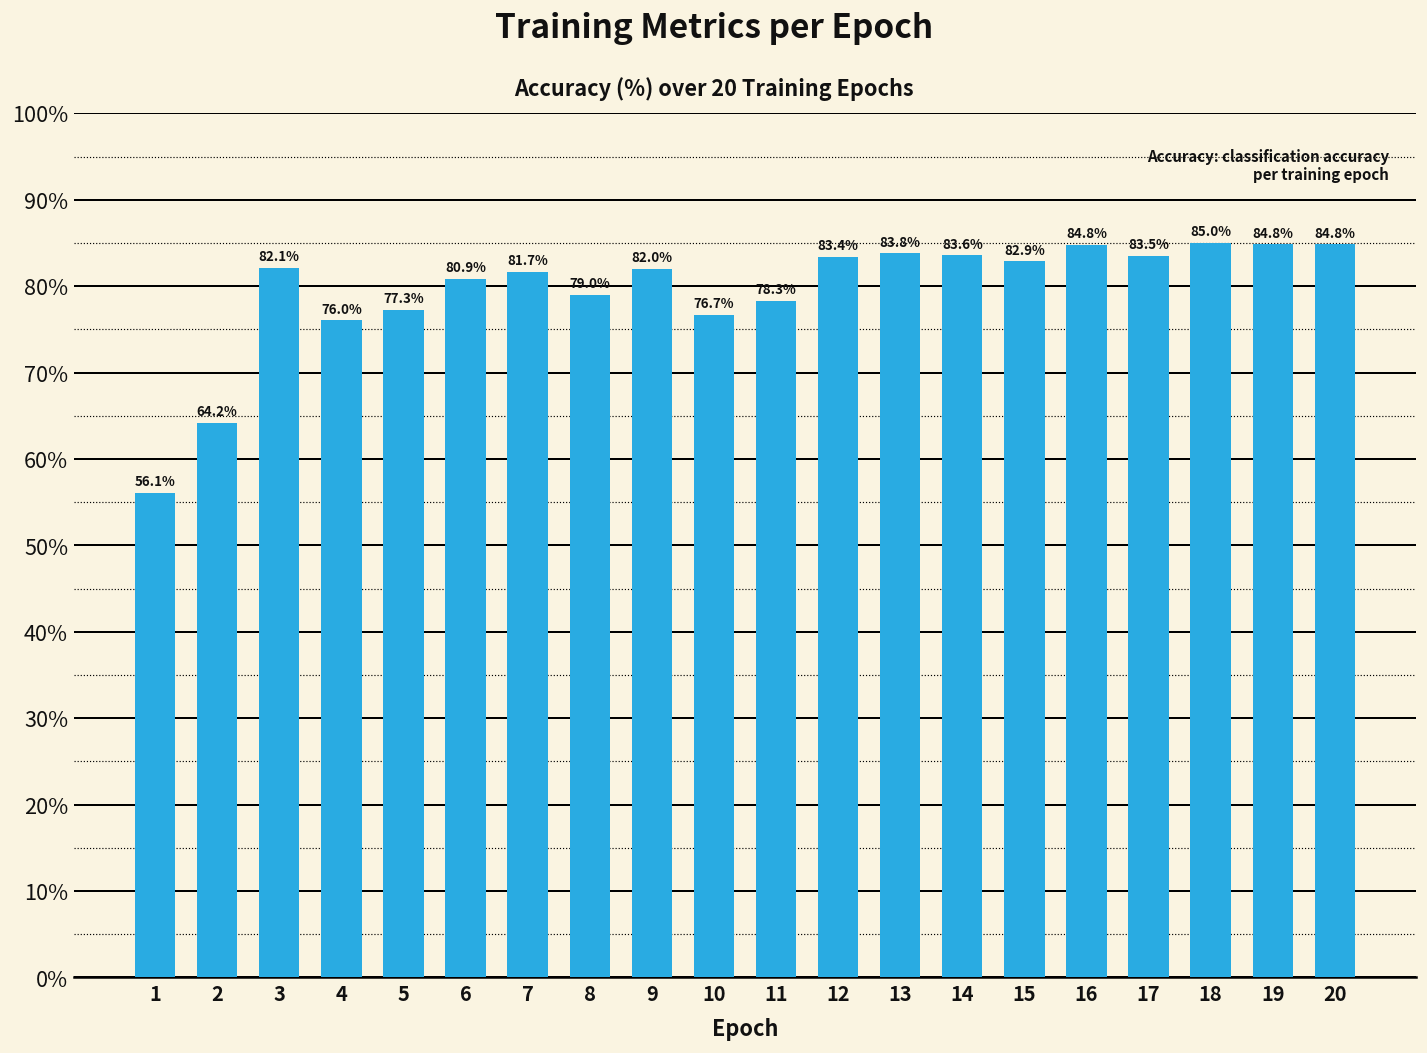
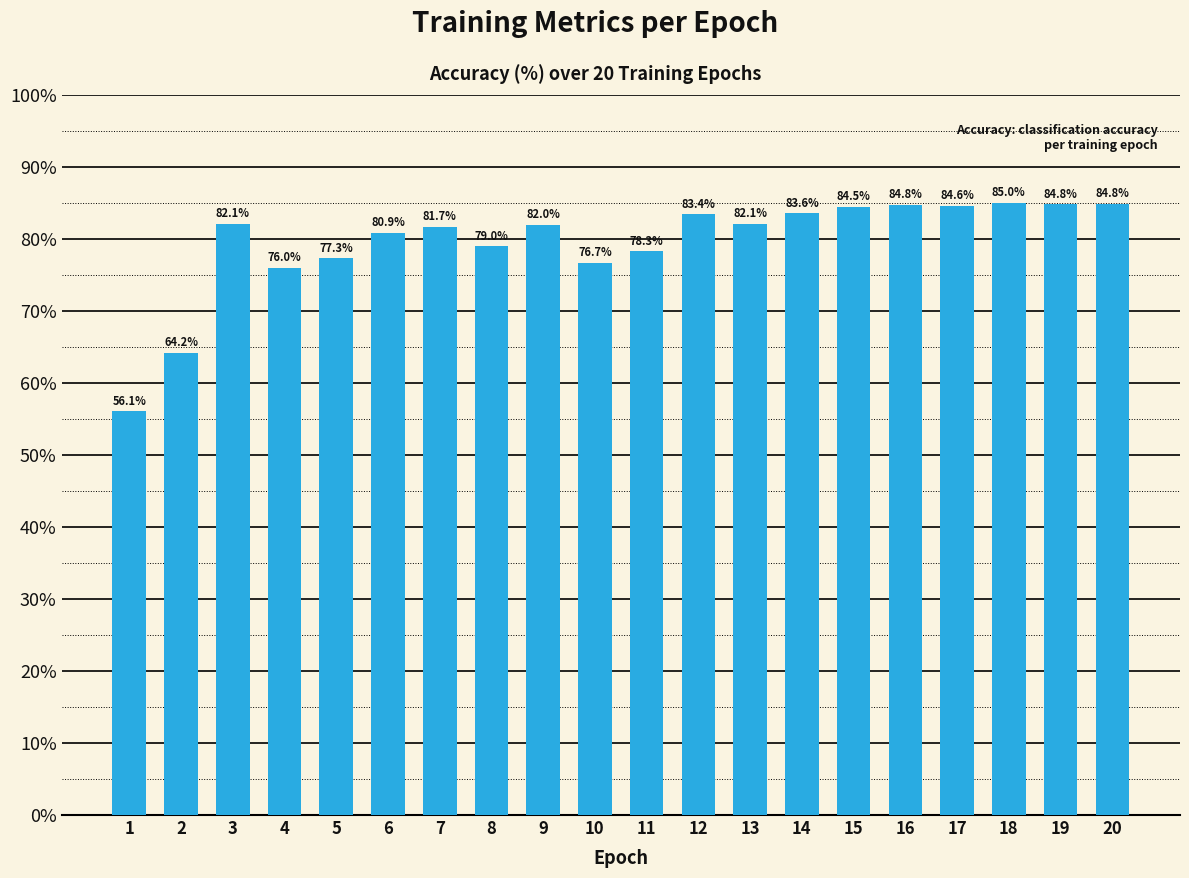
  {
    "1": "56.1%",
    "2": "64.2%",
    "3": "82.1%",
    "4": "76.0%",
    "5": "77.3%",
    "6": "80.9%",
    "7": "81.7%",
    "8": "79.0%",
    "9": "82.0%",
    "10": "76.7%",
    "11": "78.3%",
    "12": "83.4%",
-   "13": "83.8%",
+   "13": "82.1%",
    "14": "83.6%",
-   "15": "82.9%",
+   "15": "84.5%",
    "16": "84.8%",
-   "17": "83.5%",
+   "17": "84.6%",
    "18": "85.0%",
    "19": "84.8%",
    "20": "84.8%"
  }
